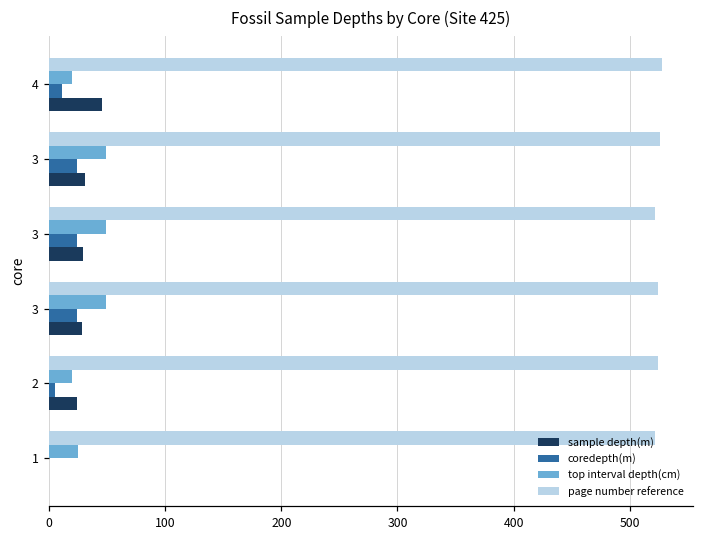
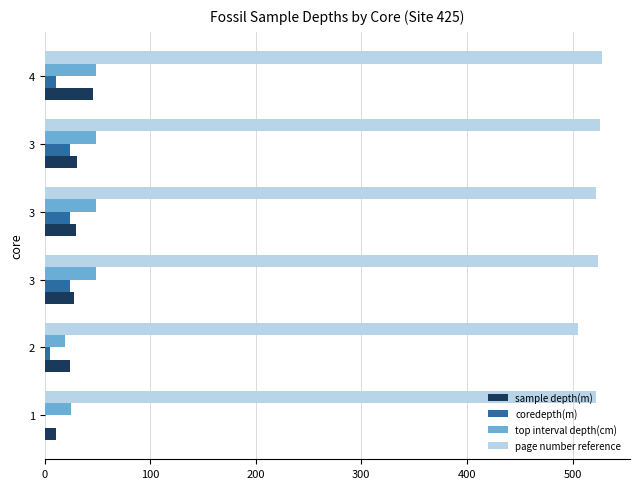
  {
    "sample depth(m)": {
      "4": 46,
      "2": 25,
-     "1": 0
+     "1": 11
    },
    "coredepth(m)": {
      "4": 11,
      "2": 6,
      "1": 0
    },
    "top interval depth(cm)": {
-     "4": 20,
+     "4": 49,
      "2": 19,
      "1": 25
    },
    "page number reference": {
      "4": 528,
-     "2": 524,
+     "2": 505,
      "1": 522
    }
  }
